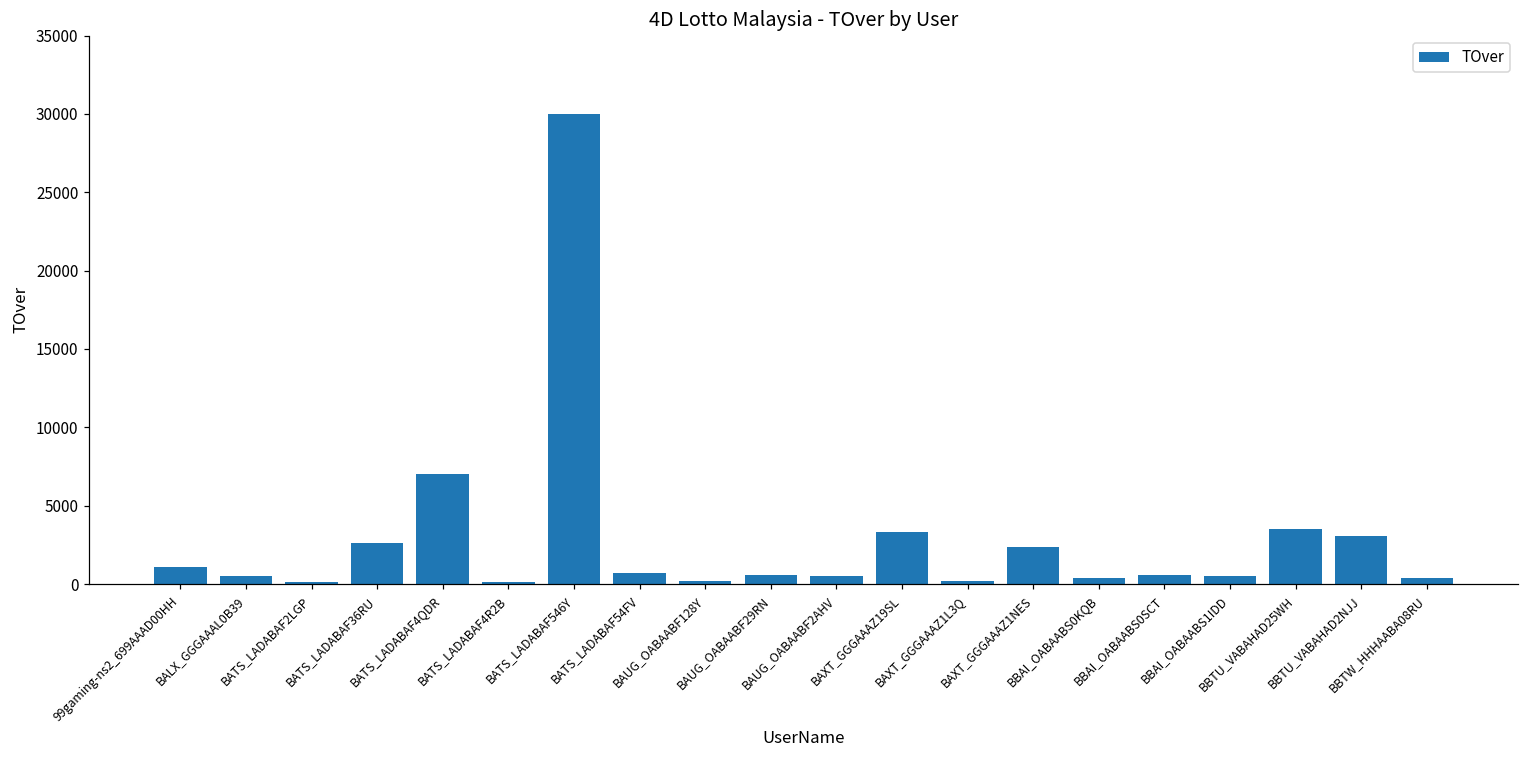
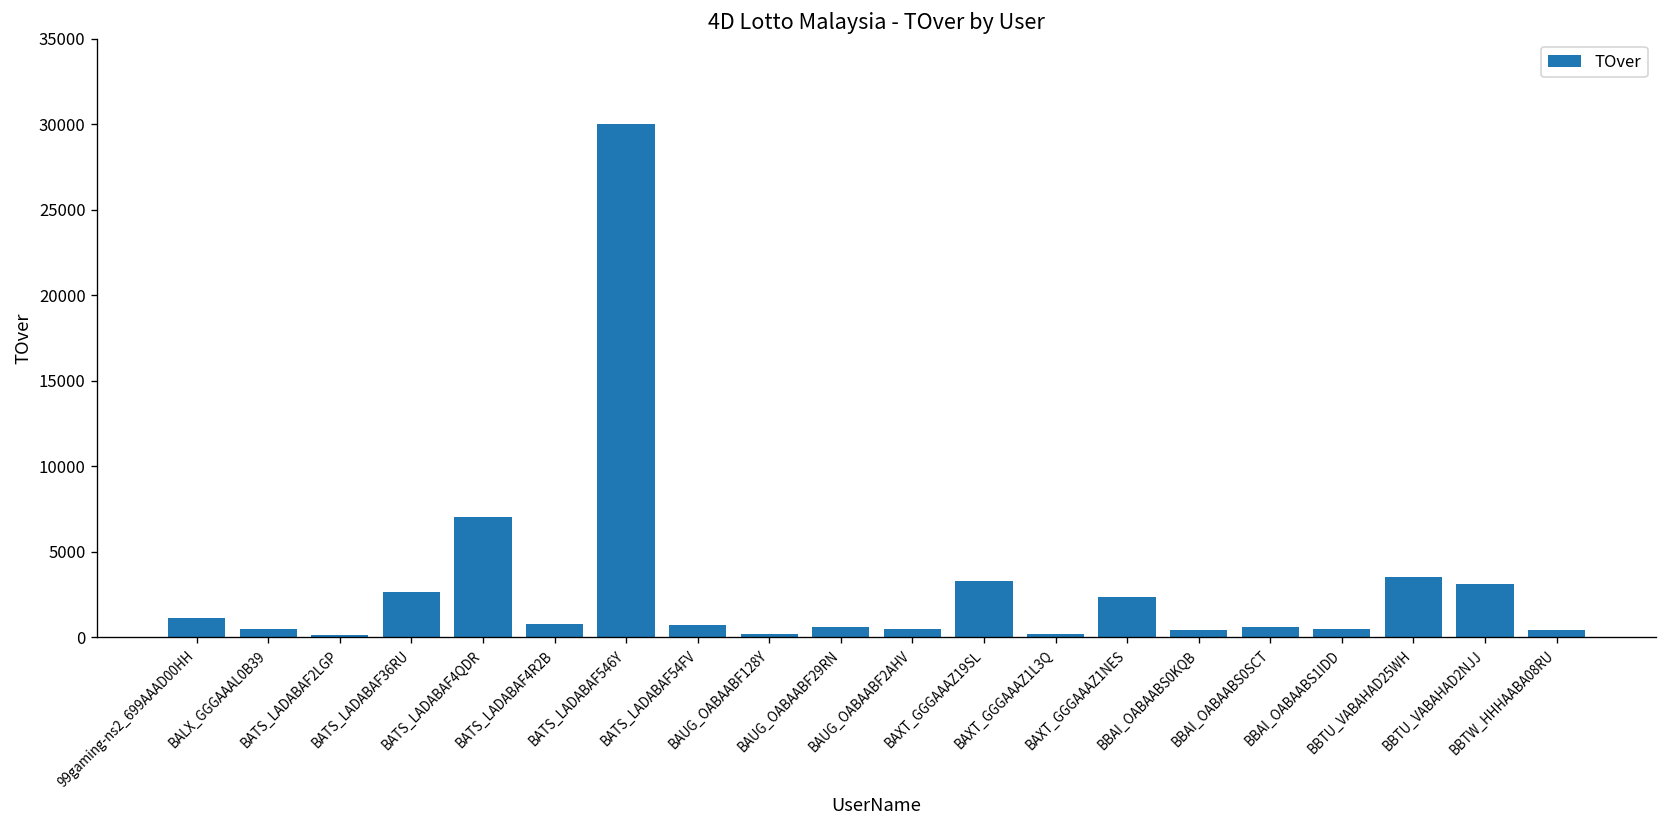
  {
    "99gaming-ns2_699AAAD00HH": 1100,
    "BALX_GGGAAAL0B39": 500,
    "BATS_LADABAF36RU": 2600,
    "BATS_LADABAF4QDR": 7000,
-   "BATS_LADABAF4R2B": 100,
+   "BATS_LADABAF4R2B": 800,
    "BATS_LADABAF546Y": 30000,
    "BATS_LADABAF54FV": 700,
    "BAUG_OABAABF128Y": 200,
    "BAUG_OABAABF29RN": 600,
    "BAUG_OABAABF2AHV": 500,
    "BAXT_GGGAAAZ19SL": 3300,
    "BAXT_GGGAAAZ1L3Q": 200,
    "BAXT_GGGAAAZ1NES": 2400,
    "BBAI_OABAABS0KQB": 400,
    "BBAI_OABAABS0SCT": 600,
    "BBAI_OABAABS1IDD": 500,
    "BBTU_VABAHAD25WH": 3500,
    "BBTU_VABAHAD2NJJ": 3100,
    "BBTW_HHHAABA08RU": 400
  }
